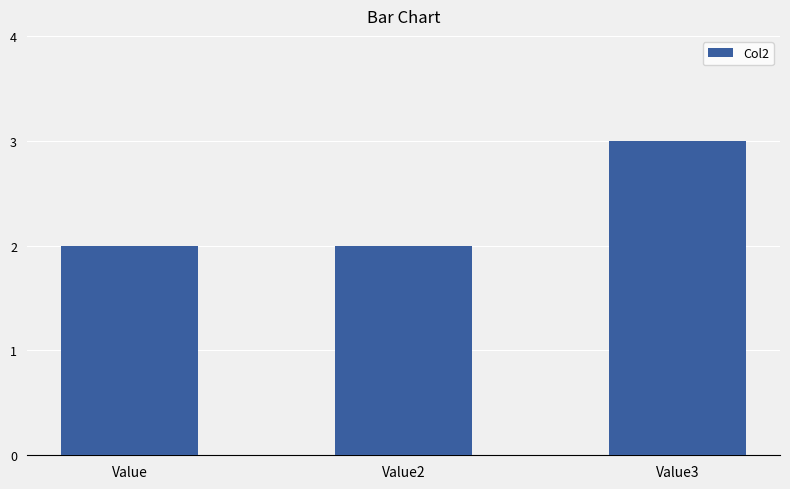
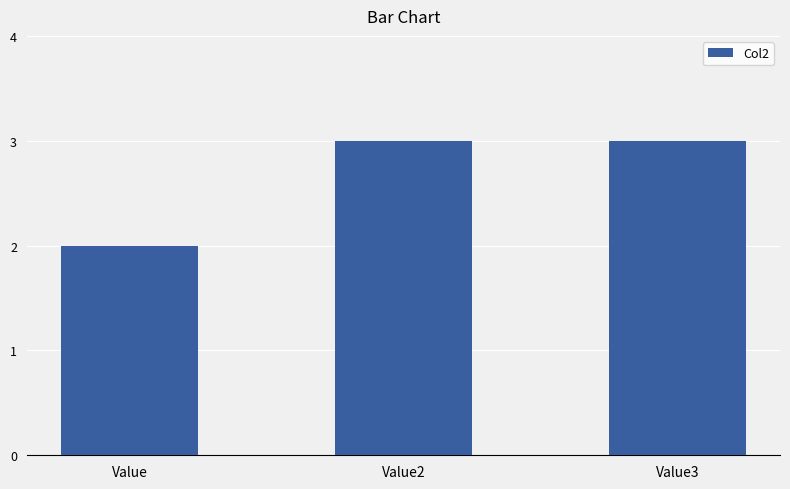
  {
    "Value": 2,
-   "Value2": 2,
+   "Value2": 3,
    "Value3": 3
  }
